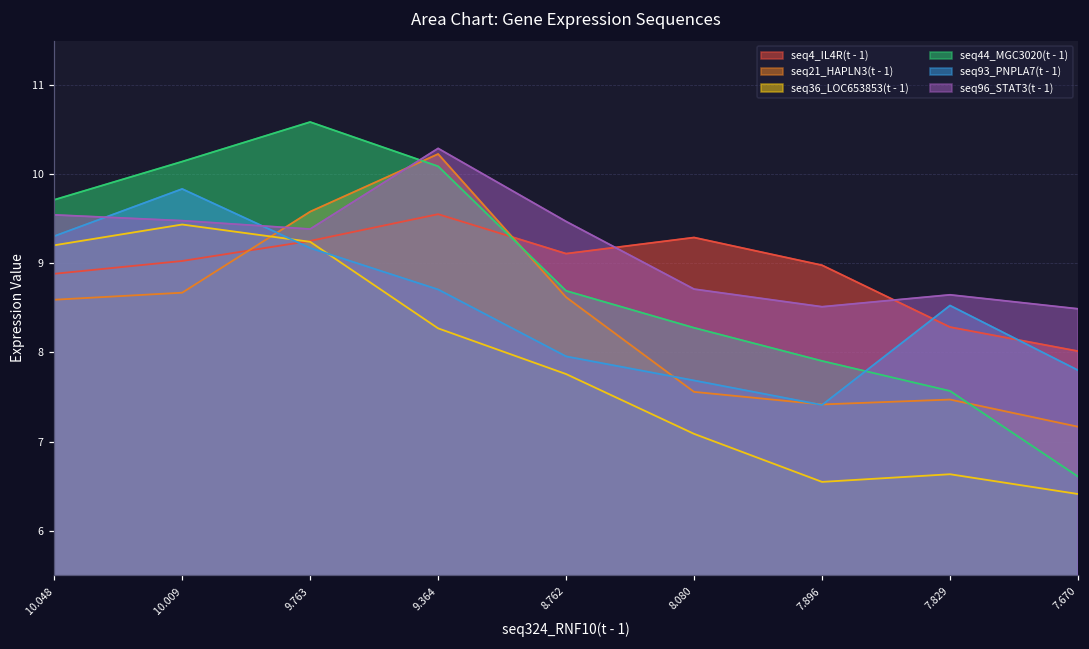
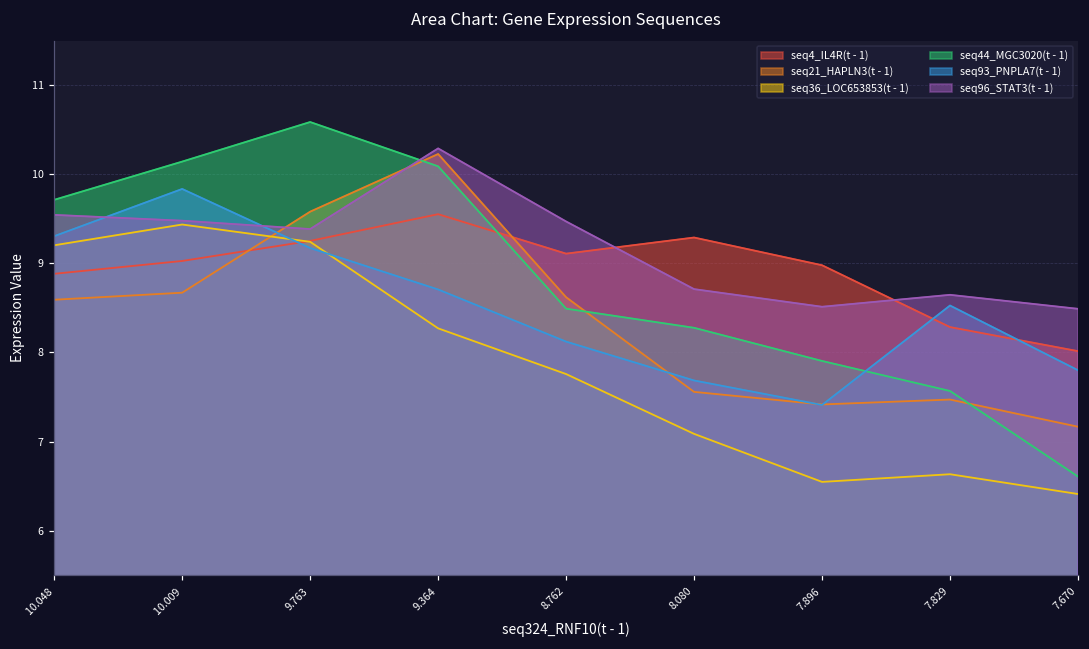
  {
    "seq36_LOC653853(t - 1)": {
      "10.048": 9.2,
      "10.009": 9.4,
      "9.364": 8.3,
      "8.762": 7.8,
      "8.080": 7.1,
      "7.896": 6.5,
      "7.829": 6.6,
      "7.670": 6.4
    },
    "seq44_MGC3020(t - 1)": {
      "10.048": 9.7,
      "10.009": 10.1,
      "9.763": 10.6,
      "9.364": 10.1,
-     "8.762": 8.7,
+     "8.762": 8.5,
      "8.080": 8.3,
      "7.896": 7.9,
      "7.829": 7.6,
      "7.670": 6.6
    },
    "seq93_PNPLA7(t - 1)": {
      "10.048": 9.3,
      "10.009": 9.8,
      "9.763": 9.2,
      "9.364": 8.7,
-     "8.762": 8.0,
+     "8.762": 8.1,
      "8.080": 7.7,
      "7.829": 8.5,
      "7.670": 7.8
    },
    "seq96_STAT3(t - 1)": {
      "10.048": 9.5,
      "10.009": 9.5,
      "9.763": 9.4,
      "9.364": 10.3,
      "8.762": 9.5,
      "8.080": 8.7,
      "7.896": 8.5,
      "7.829": 8.6,
      "7.670": 8.5
    }
  }
